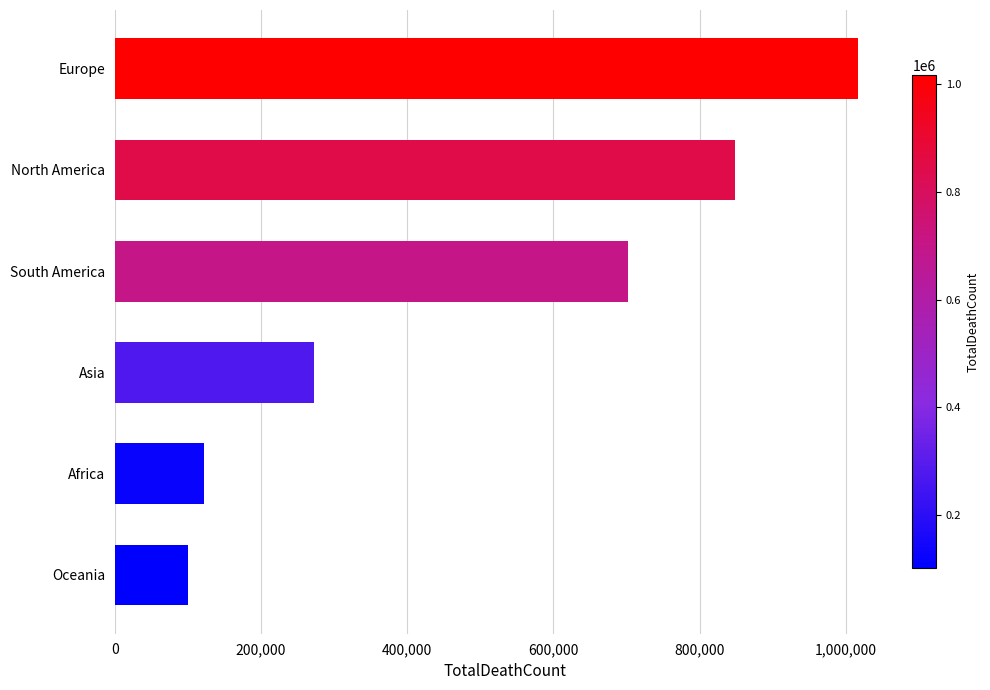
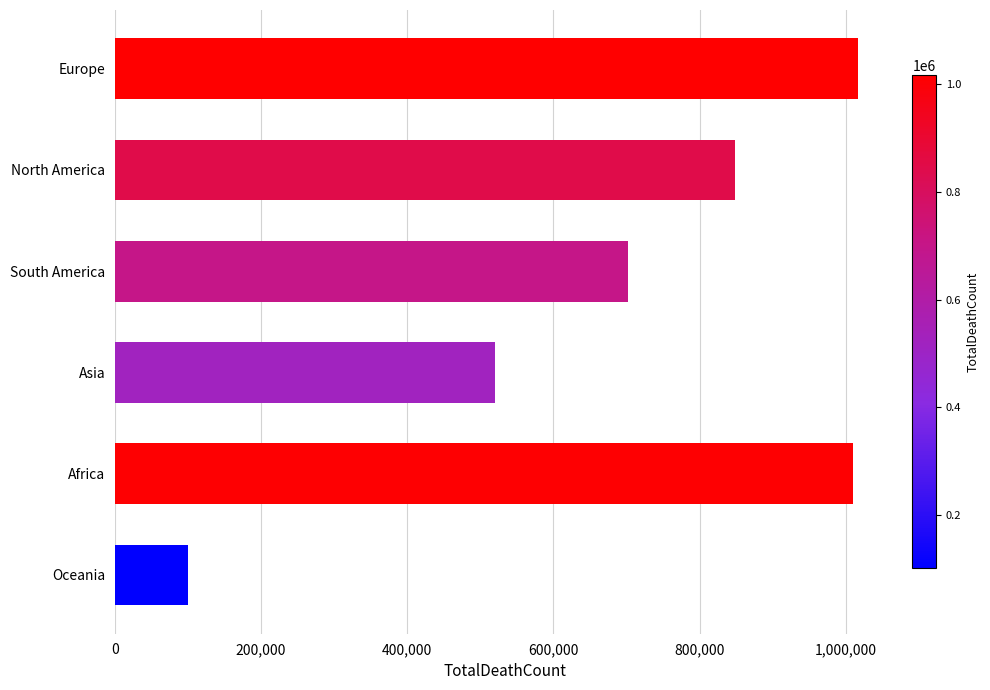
  {
    "Europe": "1,020,000",
    "North America": "850,000",
    "South America": "700,000",
-   "Asia": "270,000",
-   "Africa": "120,000",
+   "Asia": "520,000",
+   "Africa": "1,010,000",
    "Oceania": "100,000"
  }
